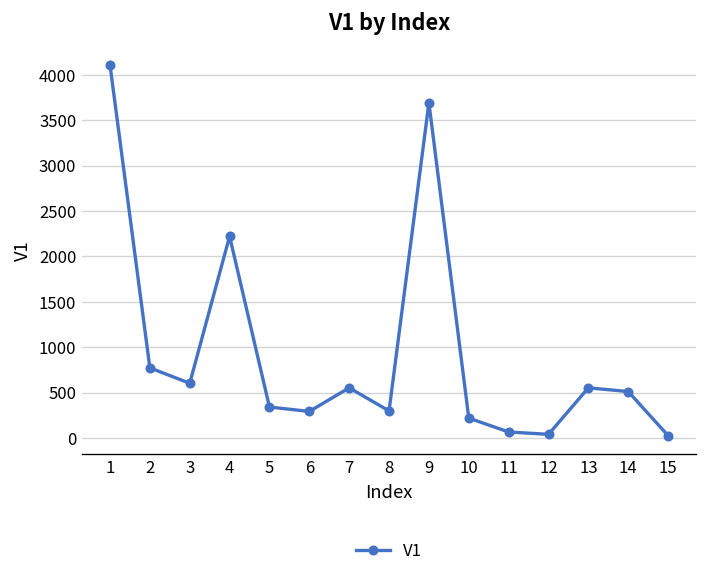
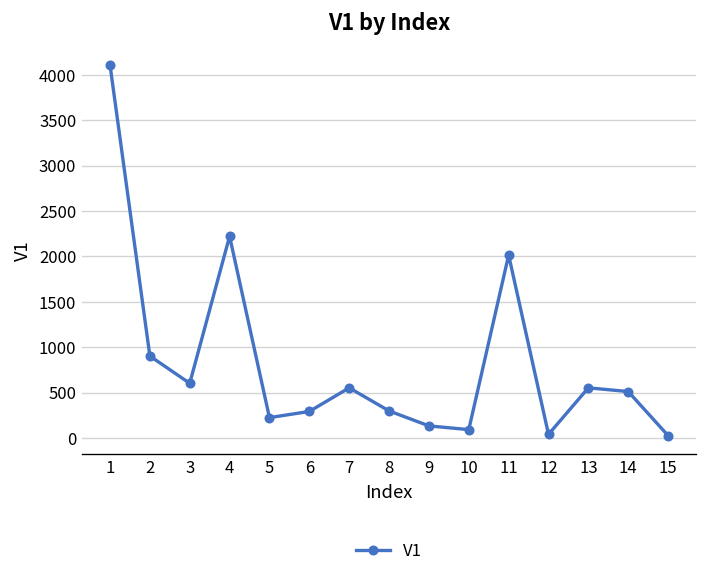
  {
    "1": 4100,
-   "2": 800,
+   "2": 900,
    "3": 600,
    "4": 2200,
-   "5": 300,
+   "5": 200,
    "6": 300,
    "7": 600,
    "8": 300,
-   "9": 3700,
-   "10": 200,
-   "11": 100,
+   "9": 100,
+   "10": 100,
+   "11": 2000,
    "12": 0,
    "13": 600,
    "14": 500,
    "15": 0
  }
